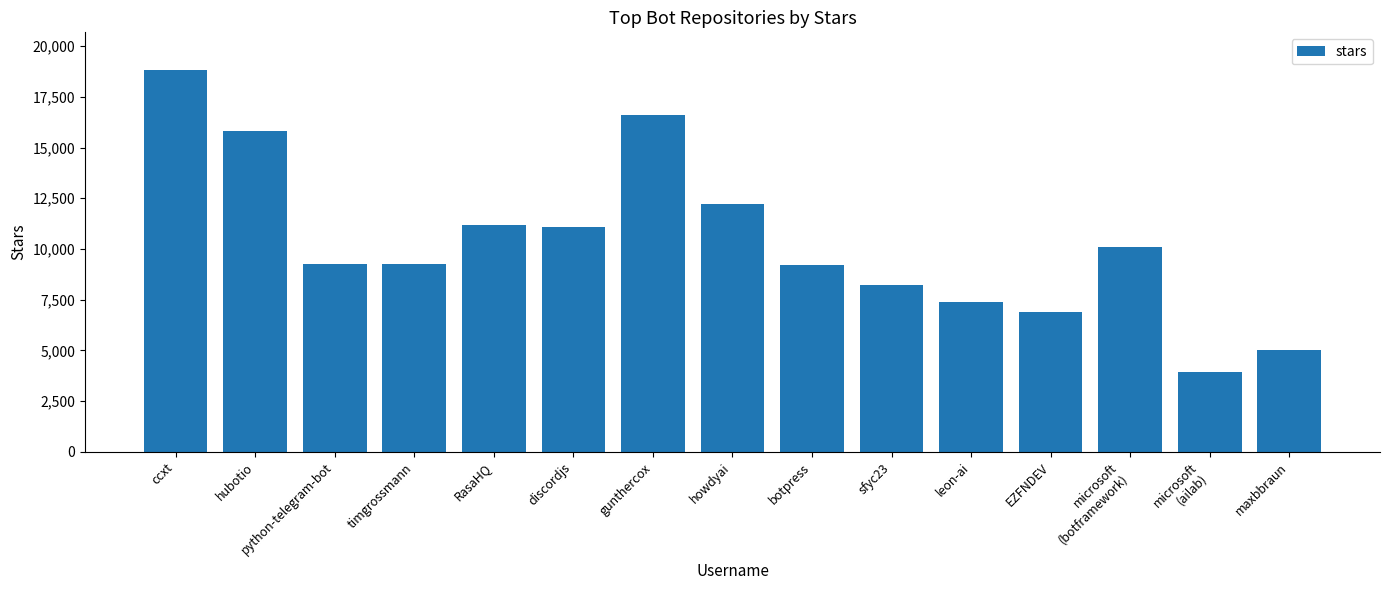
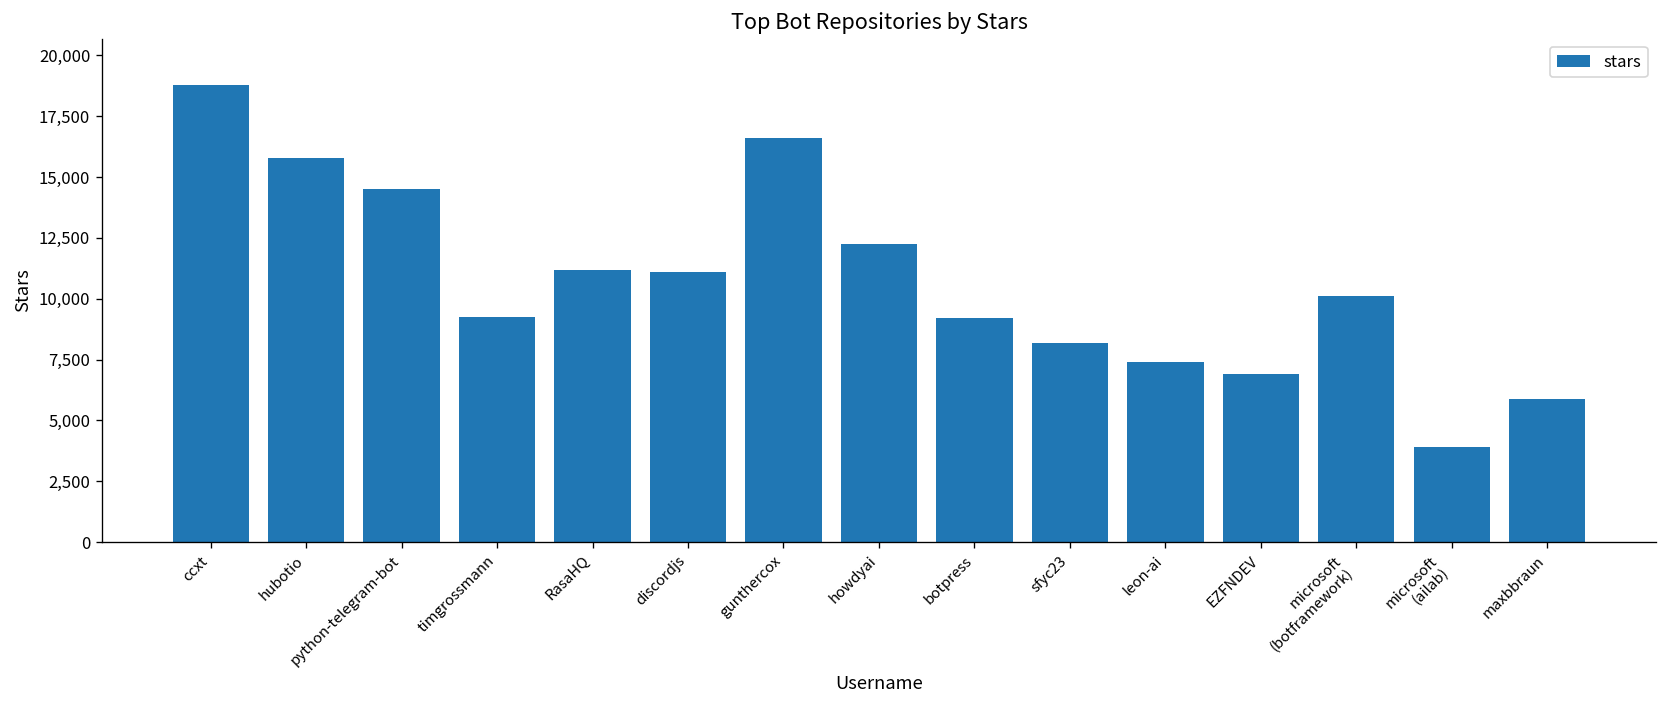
  {
    "ccxt": "18,800",
    "hubotio": "15,800",
-   "python-telegram-bot": "9,300",
+   "python-telegram-bot": "14,500",
    "timgrossmann": "9,200",
    "RasaHQ": "11,200",
    "discordjs": "11,100",
    "gunthercox": "16,600",
    "howdyai": "12,200",
    "botpress": "9,200",
    "sfyc23": "8,200",
    "leon-ai": "7,400",
    "EZFNDEV": "6,900",
    "microsoft (botframework)": "10,100",
    "microsoft (ailab)": "3,900",
-   "maxbbraun": "5,000"
+   "maxbbraun": "5,900"
  }
